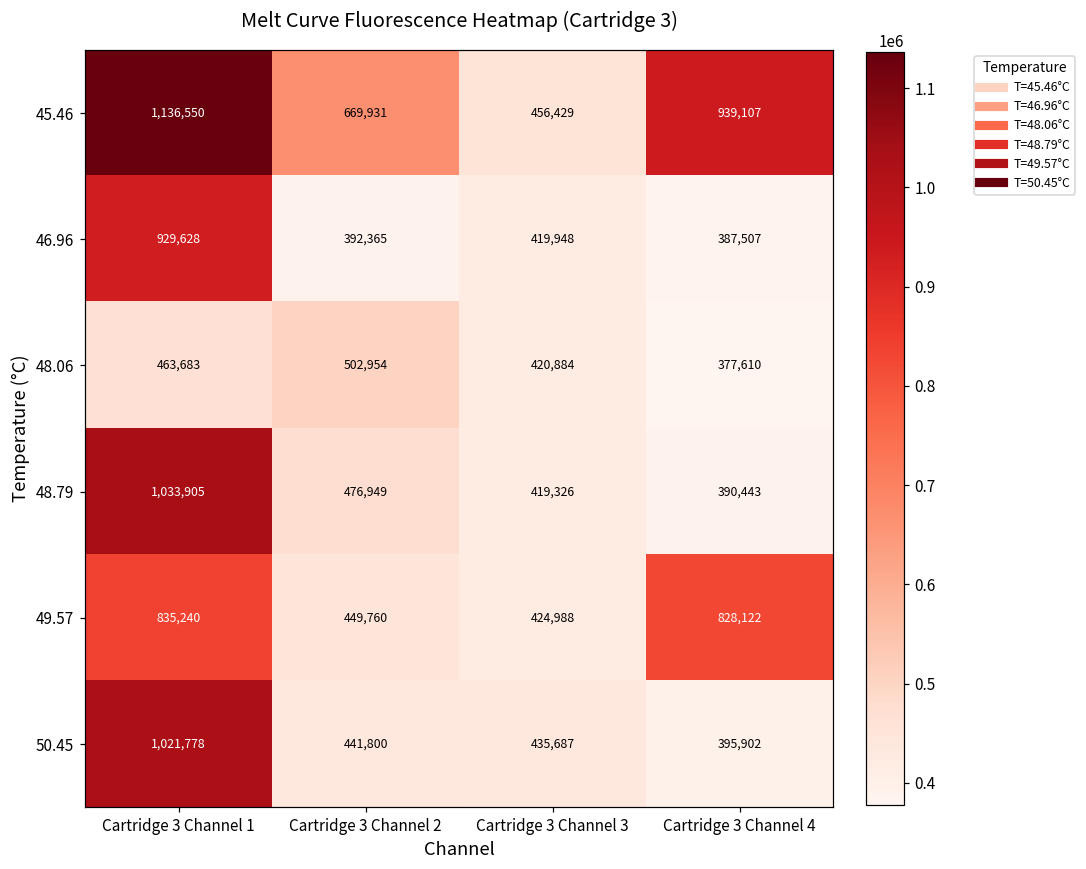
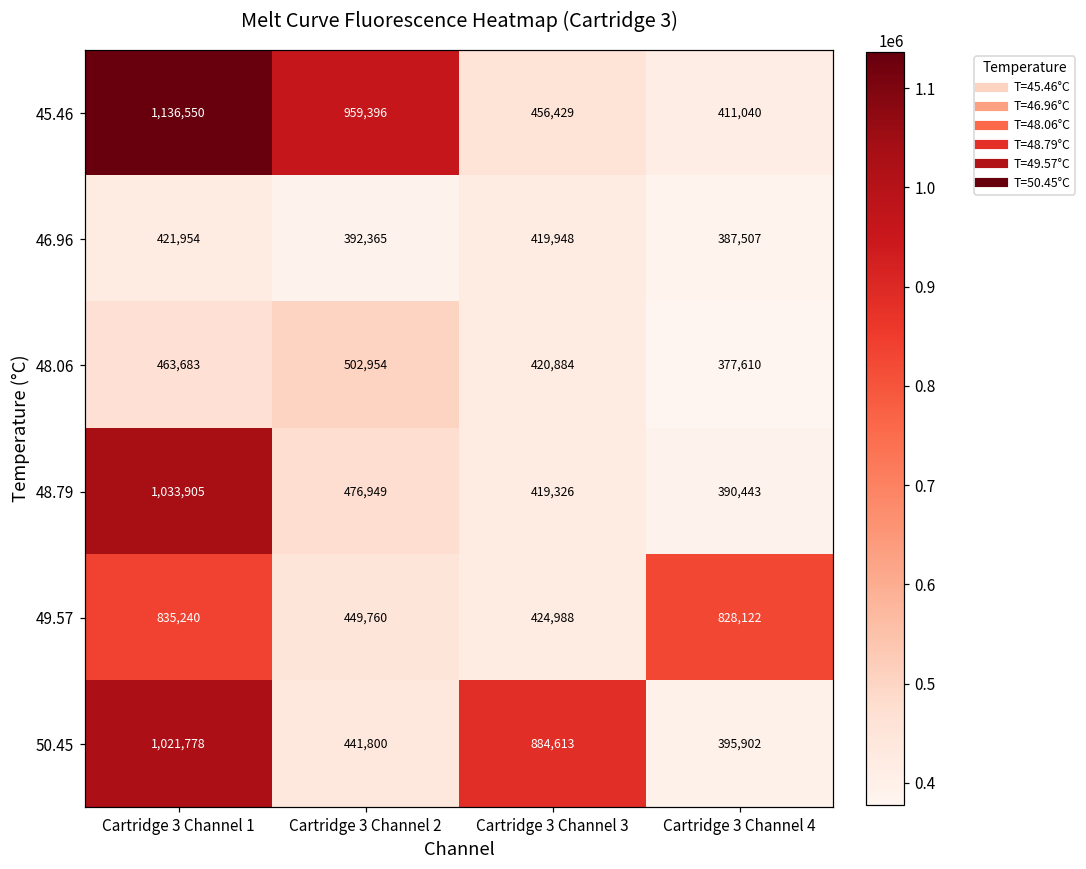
  {
    "45.46": {
      "Cartridge 3 Channel 1": "1,136,550",
-     "Cartridge 3 Channel 2": "669,931",
+     "Cartridge 3 Channel 2": "959,396",
      "Cartridge 3 Channel 3": "456,429",
-     "Cartridge 3 Channel 4": "939,107"
+     "Cartridge 3 Channel 4": "411,040"
    },
    "46.96": {
-     "Cartridge 3 Channel 1": "929,628",
+     "Cartridge 3 Channel 1": "421,954",
      "Cartridge 3 Channel 2": "392,365",
      "Cartridge 3 Channel 3": "419,948",
      "Cartridge 3 Channel 4": "387,507"
    },
    "48.06": {
      "Cartridge 3 Channel 1": "463,683",
      "Cartridge 3 Channel 2": "502,954",
      "Cartridge 3 Channel 3": "420,884",
      "Cartridge 3 Channel 4": "377,610"
    },
    "48.79": {
      "Cartridge 3 Channel 1": "1,033,905",
      "Cartridge 3 Channel 2": "476,949",
      "Cartridge 3 Channel 3": "419,326",
      "Cartridge 3 Channel 4": "390,443"
    },
    "49.57": {
      "Cartridge 3 Channel 1": "835,240",
      "Cartridge 3 Channel 2": "449,760",
      "Cartridge 3 Channel 3": "424,988",
      "Cartridge 3 Channel 4": "828,122"
    },
    "50.45": {
      "Cartridge 3 Channel 1": "1,021,778",
      "Cartridge 3 Channel 2": "441,800",
-     "Cartridge 3 Channel 3": "435,687",
+     "Cartridge 3 Channel 3": "884,613",
      "Cartridge 3 Channel 4": "395,902"
    }
  }
